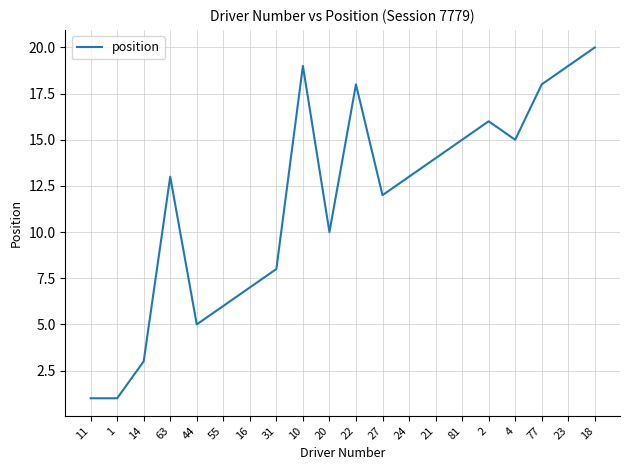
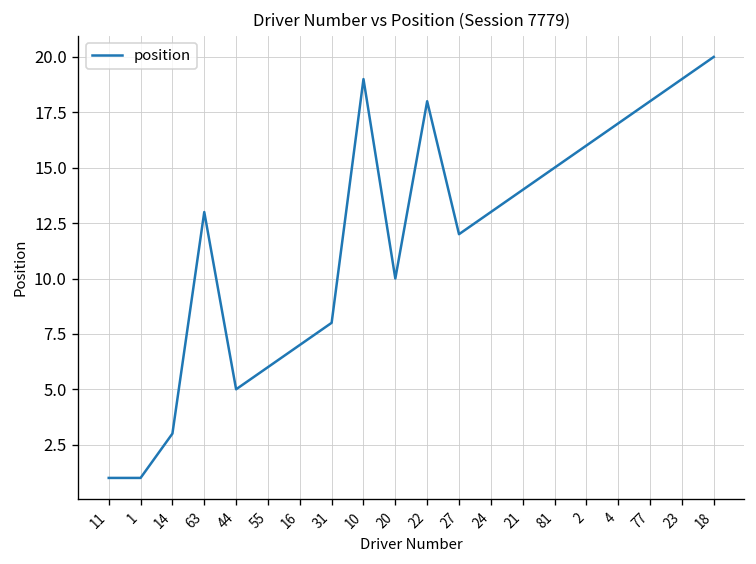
  {
    "11": 1,
    "1": 1,
    "14": 3,
    "63": 13,
    "44": 5,
    "55": 6,
    "16": 7,
    "31": 8,
    "10": 19,
    "20": 10,
    "22": 18,
    "27": 12,
    "24": 13,
    "21": 14,
    "81": 15,
    "2": 16,
-   "4": 15,
+   "4": 17,
    "77": 18,
    "23": 19,
    "18": 20
  }
